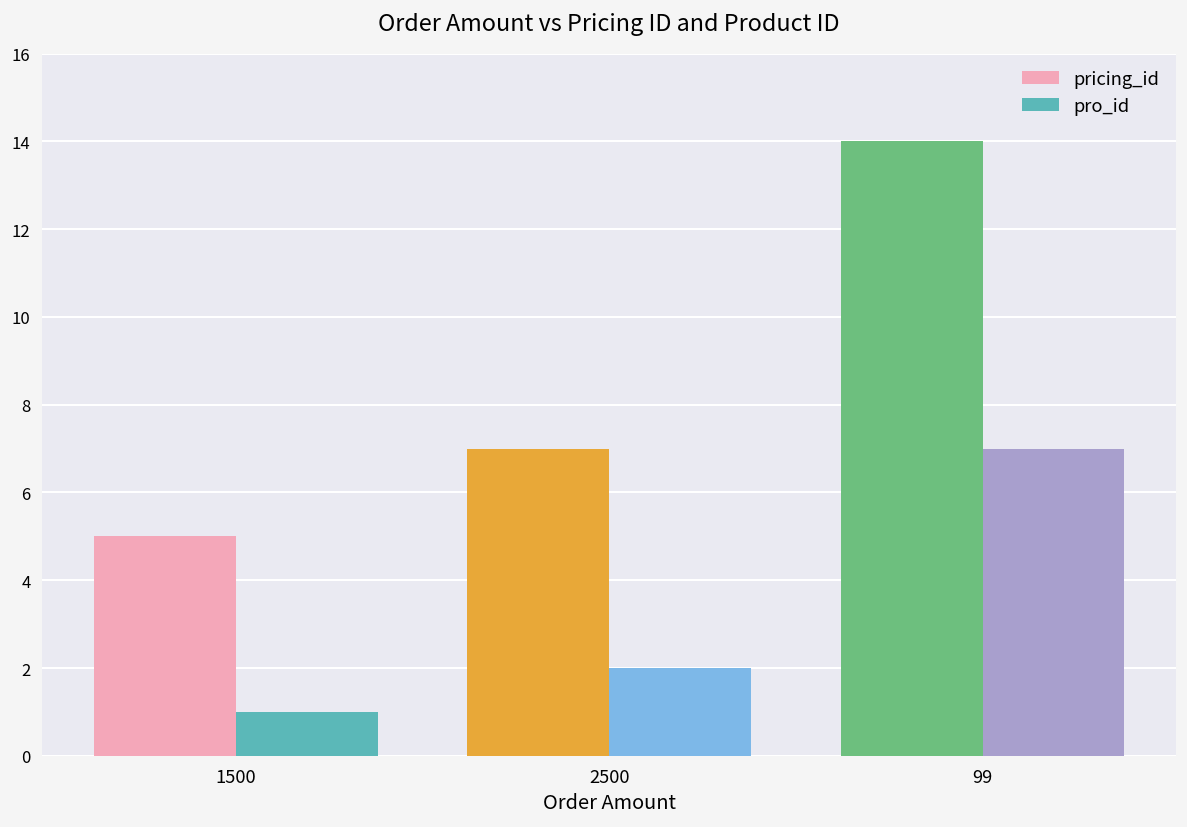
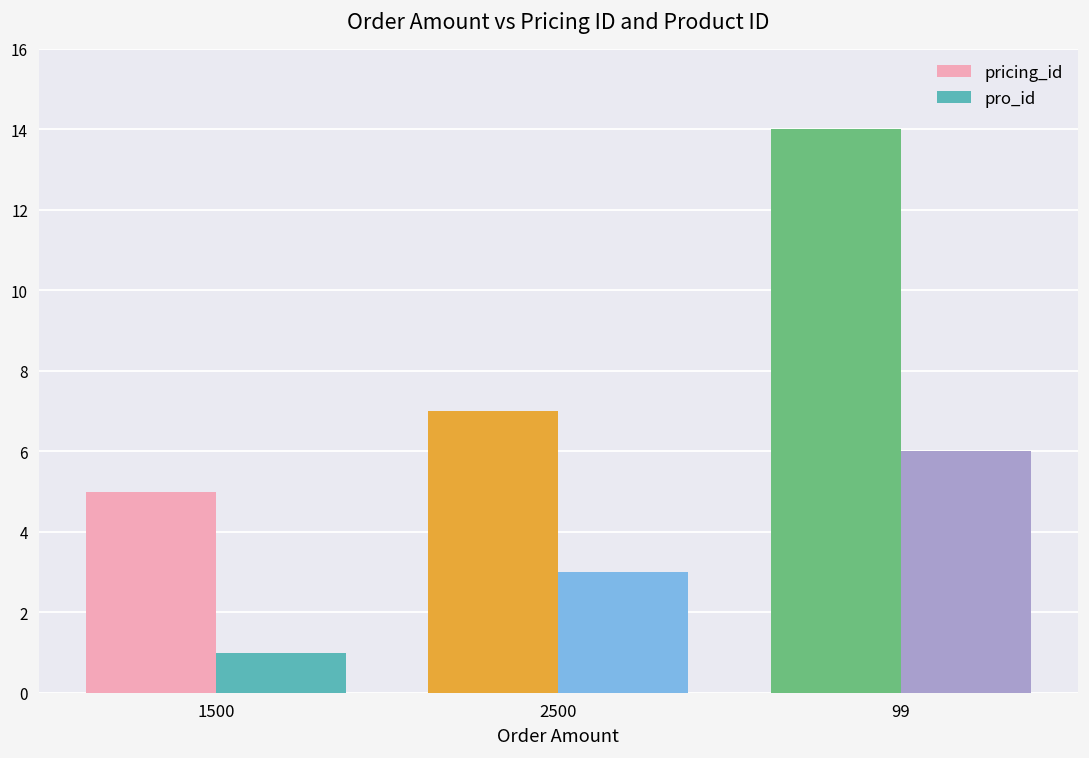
  {
    "pricing_id": {
      "1500": 5,
      "2500": 7,
      "99": 14
    },
    "pro_id": {
      "1500": 1,
-     "2500": 2,
-     "99": 7
+     "2500": 3,
+     "99": 6
    }
  }
